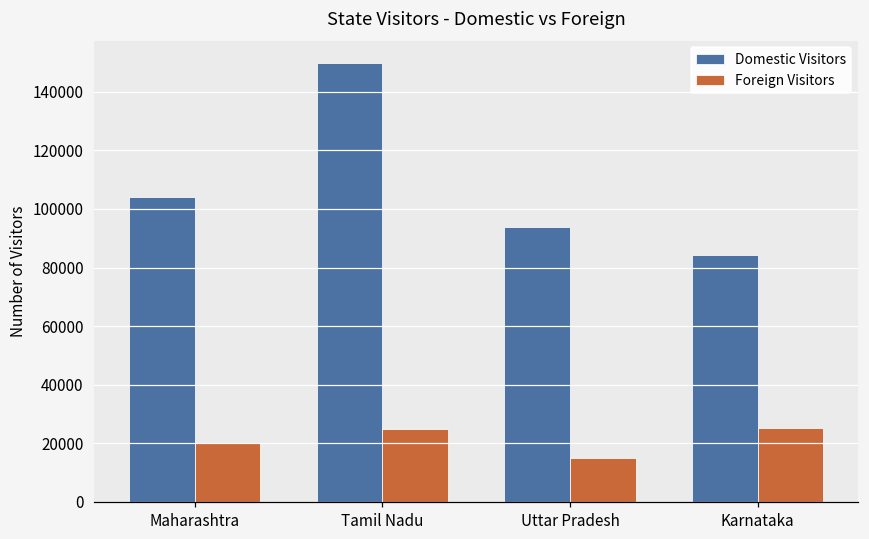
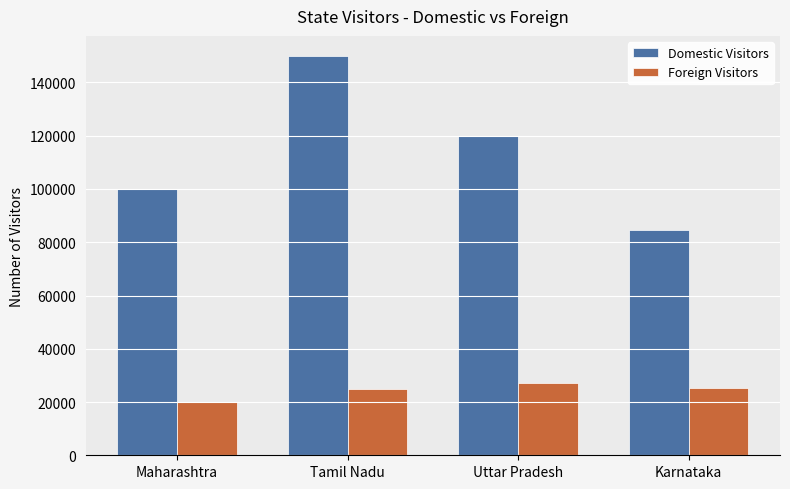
  {
    "Domestic Visitors": {
-     "Maharashtra": 104000,
+     "Maharashtra": 100000,
      "Tamil Nadu": 150000,
-     "Uttar Pradesh": 94000,
+     "Uttar Pradesh": 120000,
      "Karnataka": 84000
    },
    "Foreign Visitors": {
      "Maharashtra": 20000,
      "Tamil Nadu": 25000,
-     "Uttar Pradesh": 15000,
+     "Uttar Pradesh": 27000,
      "Karnataka": 25000
    }
  }
